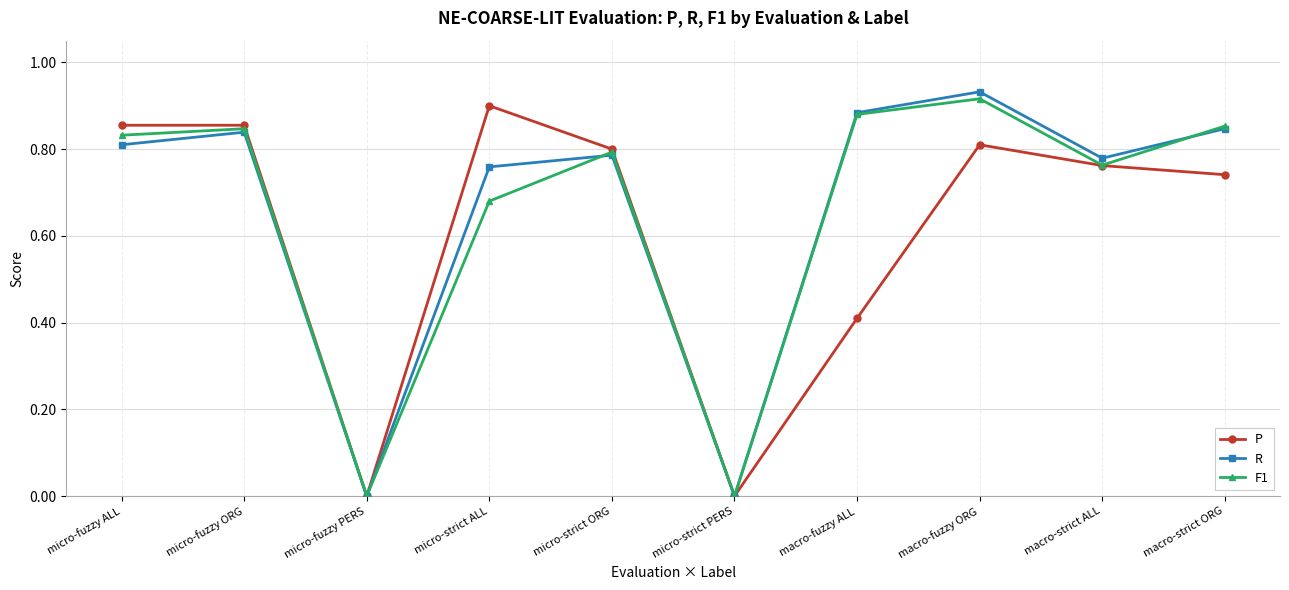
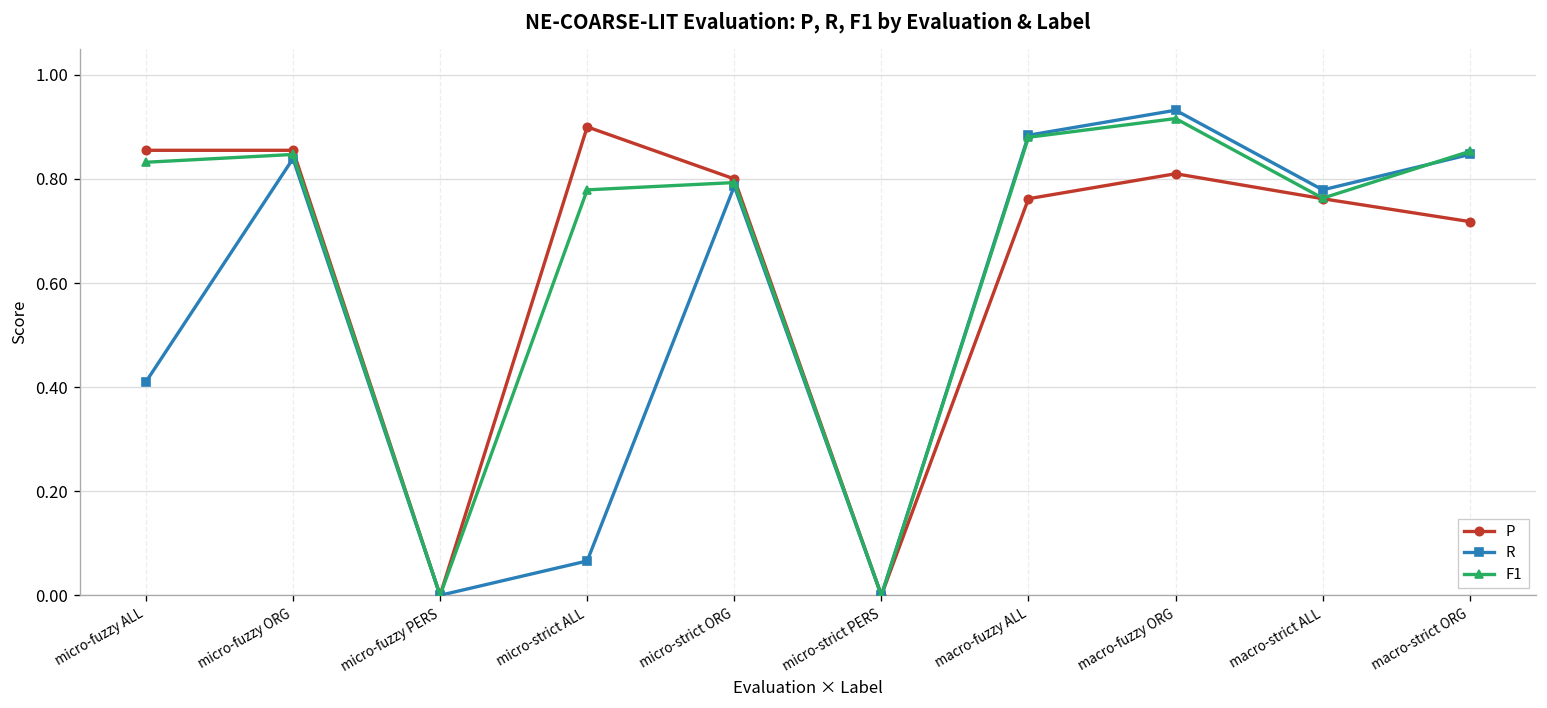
  {
    "P": {
      "micro-fuzzy ALL": 0.86,
      "micro-fuzzy ORG": 0.86,
      "micro-strict ALL": 0.90,
      "micro-strict ORG": 0.80,
-     "macro-fuzzy ALL": 0.41,
+     "macro-fuzzy ALL": 0.76,
      "macro-fuzzy ORG": 0.81,
-     "macro-strict ORG": 0.74
+     "macro-strict ORG": 0.72
    },
    "R": {
-     "micro-fuzzy ALL": 0.81,
+     "micro-fuzzy ALL": 0.41,
      "micro-fuzzy ORG": 0.84,
-     "micro-strict ALL": 0.76,
+     "micro-strict ALL": 0.07,
      "micro-strict ORG": 0.79,
      "macro-fuzzy ORG": 0.93,
      "macro-strict ALL": 0.78,
      "macro-strict ORG": 0.85
    },
    "F1": {
      "micro-fuzzy ALL": 0.83,
      "micro-fuzzy ORG": 0.85,
-     "micro-strict ALL": 0.68,
+     "micro-strict ALL": 0.78,
      "micro-strict ORG": 0.79,
      "macro-fuzzy ORG": 0.92,
      "macro-strict ORG": 0.85
    }
  }
